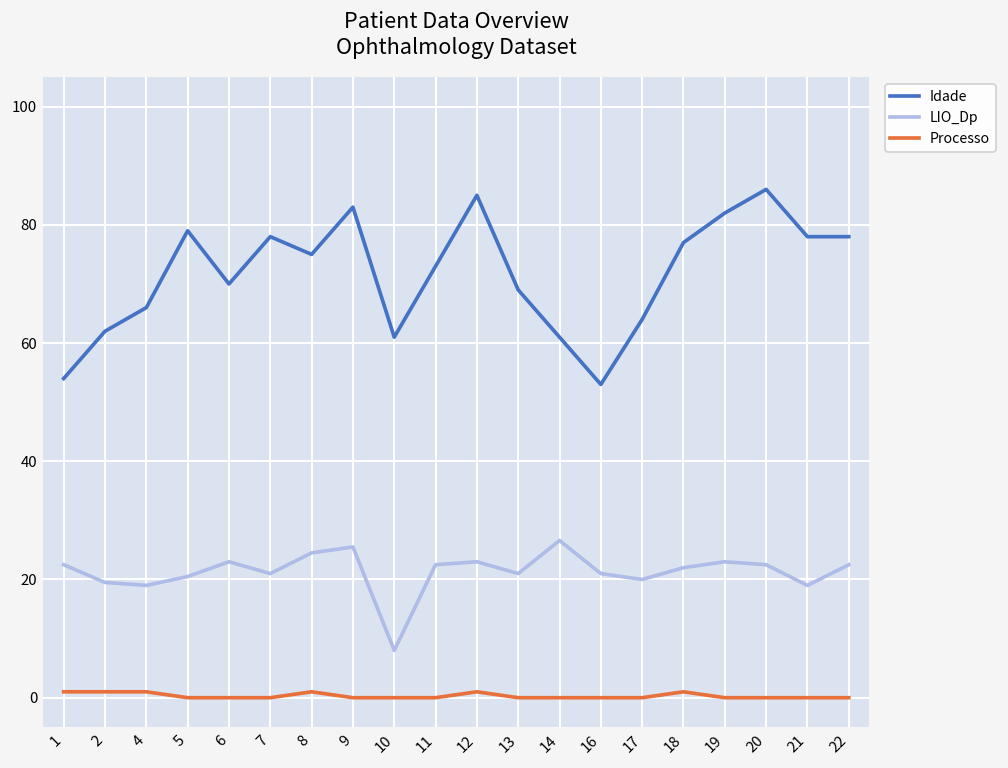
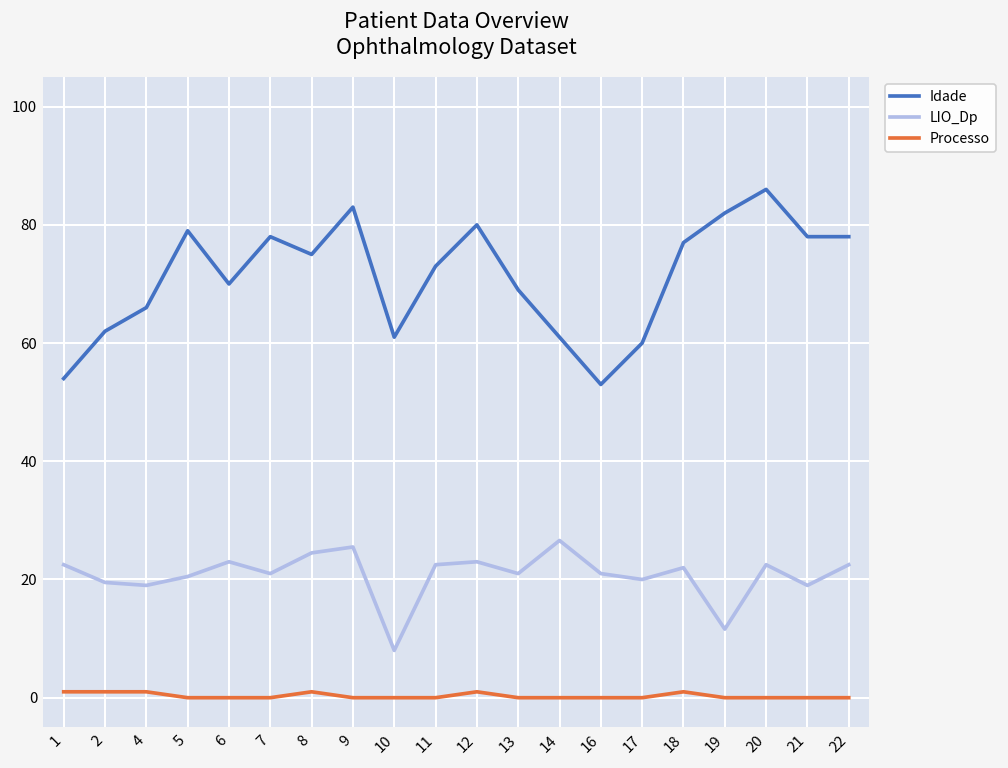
  {
    "Idade": {
      "1": 54,
      "2": 62,
      "4": 66,
      "5": 79,
      "6": 70,
      "7": 78,
      "8": 75,
      "9": 83,
      "10": 61,
      "11": 73,
-     "12": 85,
+     "12": 80,
      "13": 69,
      "14": 61,
      "16": 53,
-     "17": 64,
+     "17": 60,
      "18": 77,
      "19": 82,
      "20": 86,
      "21": 78,
      "22": 78
    },
    "LIO_Dp": {
      "1": 23,
      "2": 20,
      "4": 19,
      "5": 21,
      "6": 23,
      "7": 21,
      "8": 25,
      "9": 26,
      "10": 8,
      "11": 23,
      "12": 23,
      "13": 21,
      "14": 27,
      "16": 21,
      "17": 20,
      "18": 22,
-     "19": 23,
+     "19": 12,
      "20": 23,
      "21": 19,
      "22": 23
    },
    "Processo": {
      "1": 1,
      "2": 1,
      "4": 1,
      "5": 0,
      "6": 0,
      "7": 0,
      "8": 1,
      "9": 0,
      "10": 0,
      "11": 0,
      "12": 1,
      "13": 0,
      "14": 0,
      "16": 0,
      "17": 0,
      "18": 1,
      "19": 0,
      "20": 0,
      "21": 0,
      "22": 0
    }
  }
